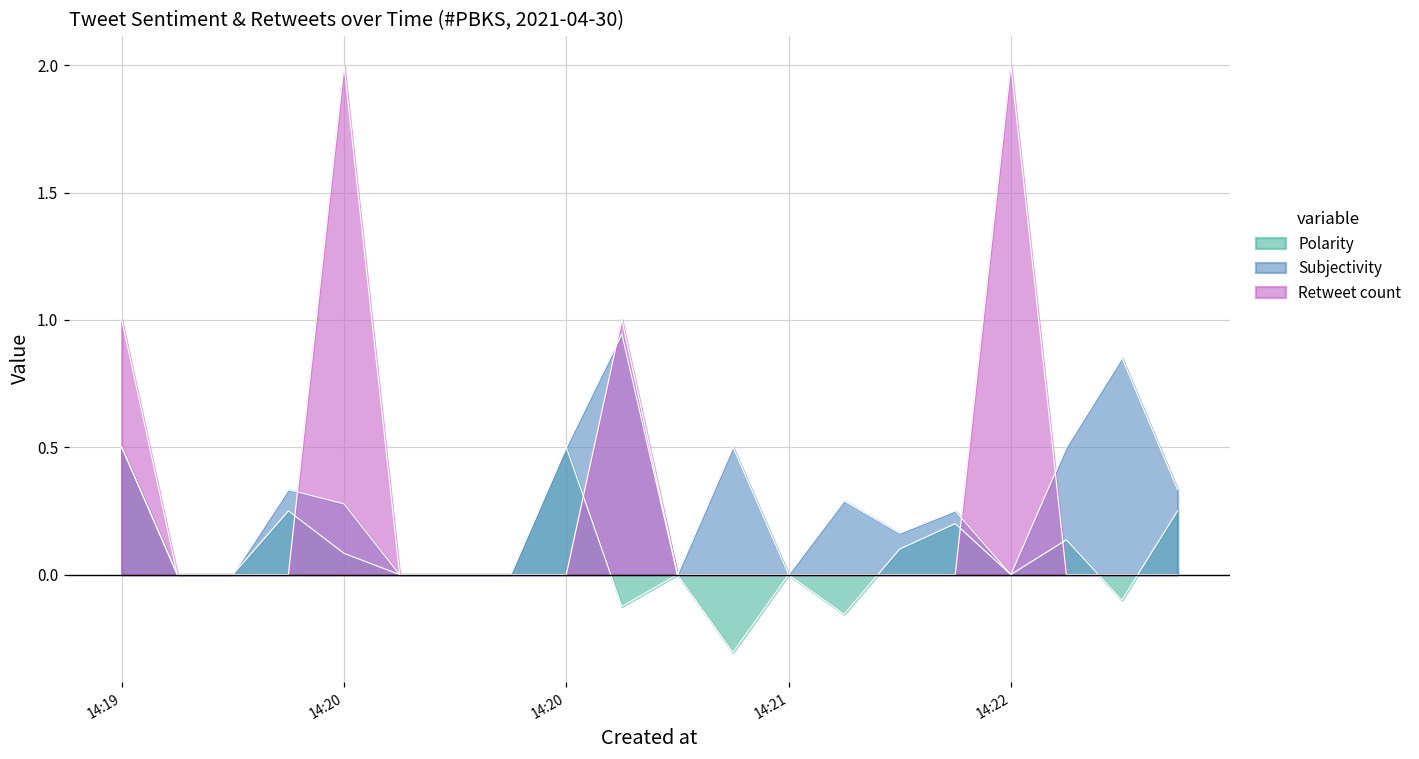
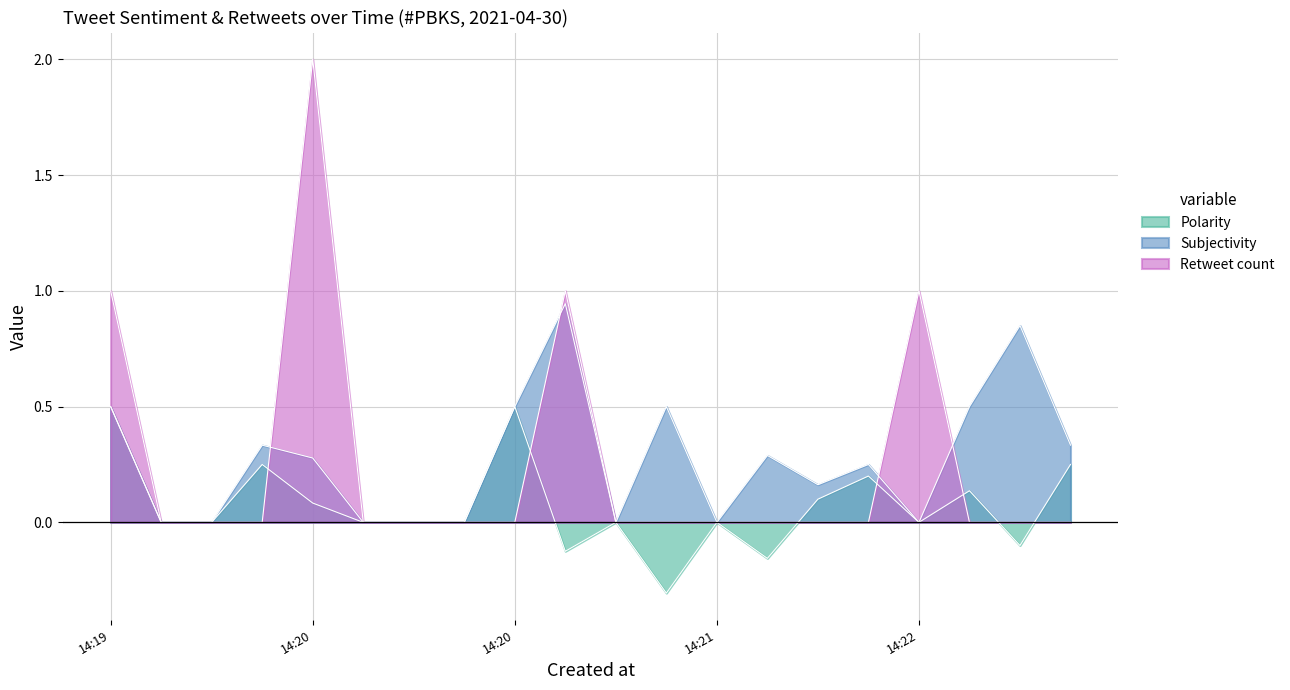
  {
    "Retweet count": {
      "14:19": 1,
-     "14:22": 2
+     "14:22": 1
    }
  }
